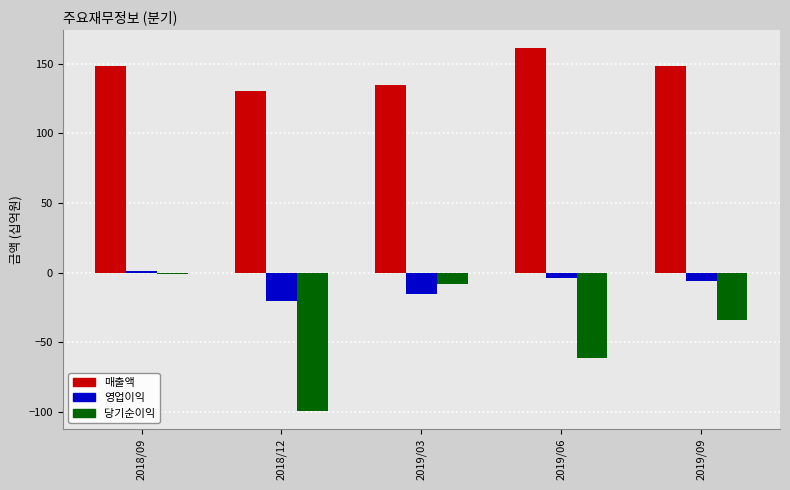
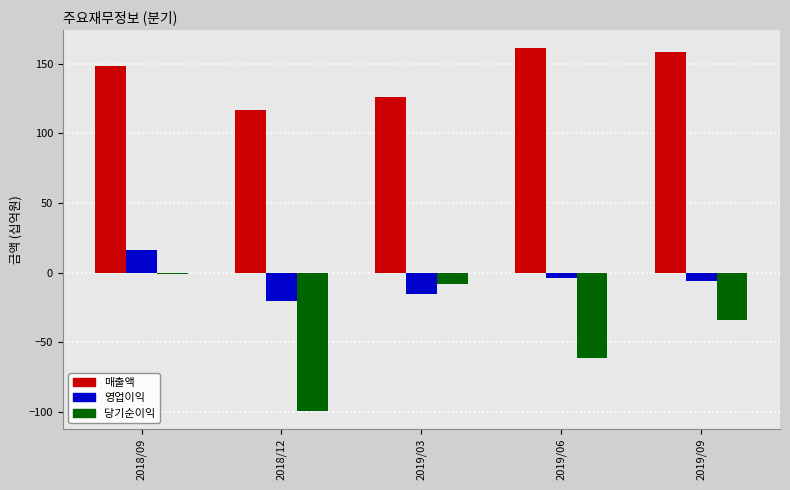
  {
    "매출액": {
      "2018/09": 148,
-     "2018/12": 130,
-     "2019/03": 135,
+     "2018/12": 117,
+     "2019/03": 126,
      "2019/06": 161,
-     "2019/09": 148
+     "2019/09": 158
    },
    "영업이익": {
-     "2018/09": 1,
+     "2018/09": 16,
      "2018/12": -20,
      "2019/03": -15,
      "2019/06": -4,
      "2019/09": -6
    },
    "당기순이익": {
      "2018/12": -99,
      "2019/03": -8,
      "2019/06": -61,
      "2019/09": -34
    }
  }
